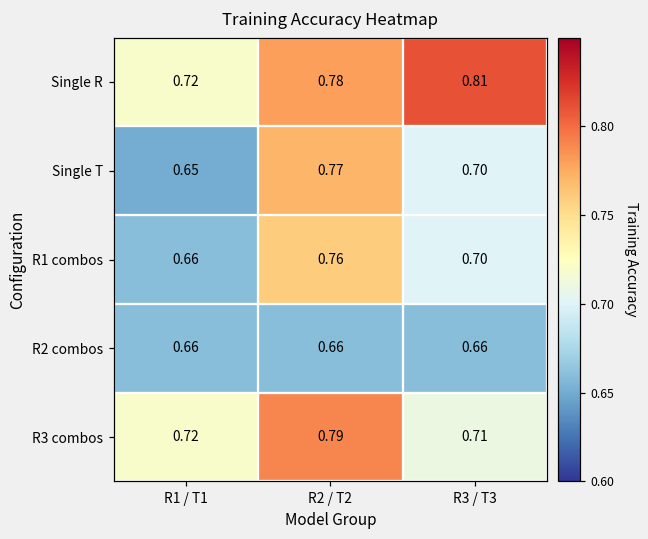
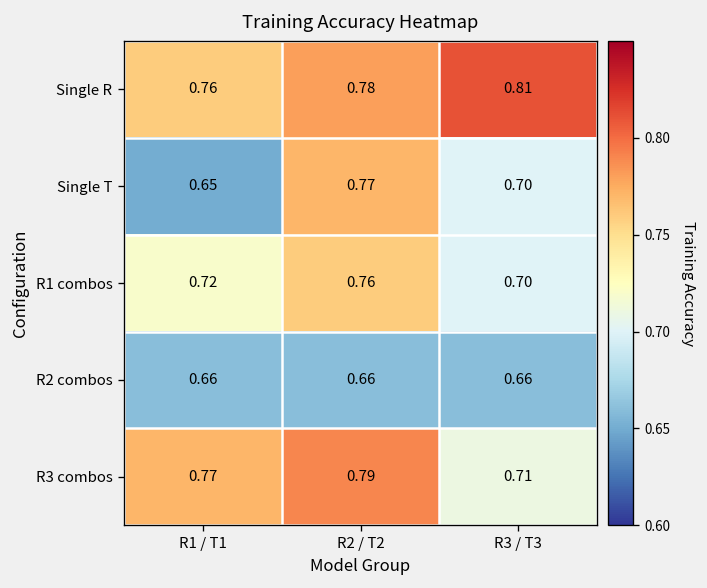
  {
    "Single R": {
-     "R1 / T1": 0.72,
+     "R1 / T1": 0.76,
      "R2 / T2": 0.78,
      "R3 / T3": 0.81
    },
    "Single T": {
      "R1 / T1": 0.65,
      "R2 / T2": 0.77,
      "R3 / T3": 0.70
    },
    "R1 combos": {
-     "R1 / T1": 0.66,
+     "R1 / T1": 0.72,
      "R2 / T2": 0.76,
      "R3 / T3": 0.70
    },
    "R2 combos": {
      "R1 / T1": 0.66,
      "R2 / T2": 0.66,
      "R3 / T3": 0.66
    },
    "R3 combos": {
-     "R1 / T1": 0.72,
+     "R1 / T1": 0.77,
      "R2 / T2": 0.79,
      "R3 / T3": 0.71
    }
  }
